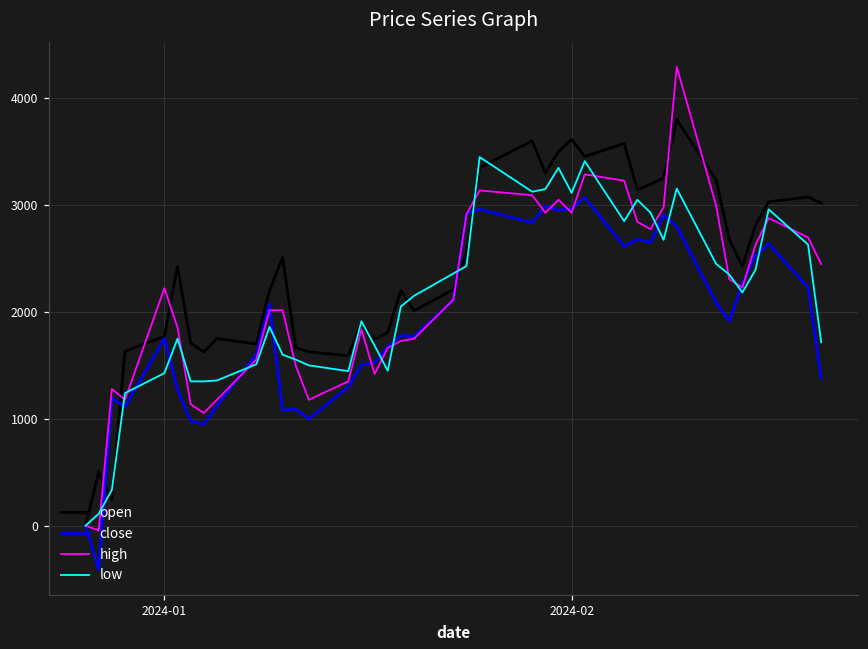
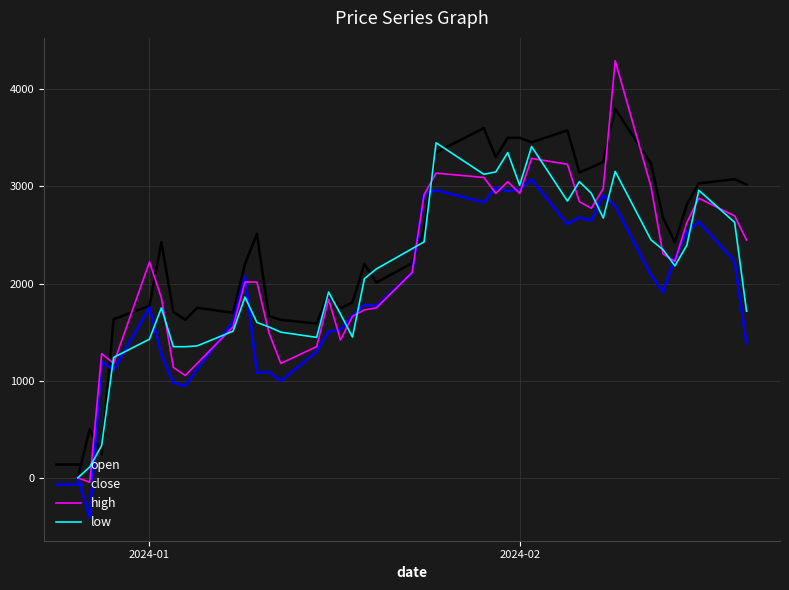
  {
    "open": {
-     "2024-02": 3600
+     "2024-02": 3500
    },
    "close": {
      "2024-02": 3000
    },
    "high": {
      "2024-01": 2200,
      "2024-02": 2900
    },
    "low": {
      "2024-01": 1400,
-     "2024-02": 3100
+     "2024-02": 3000
    }
  }
